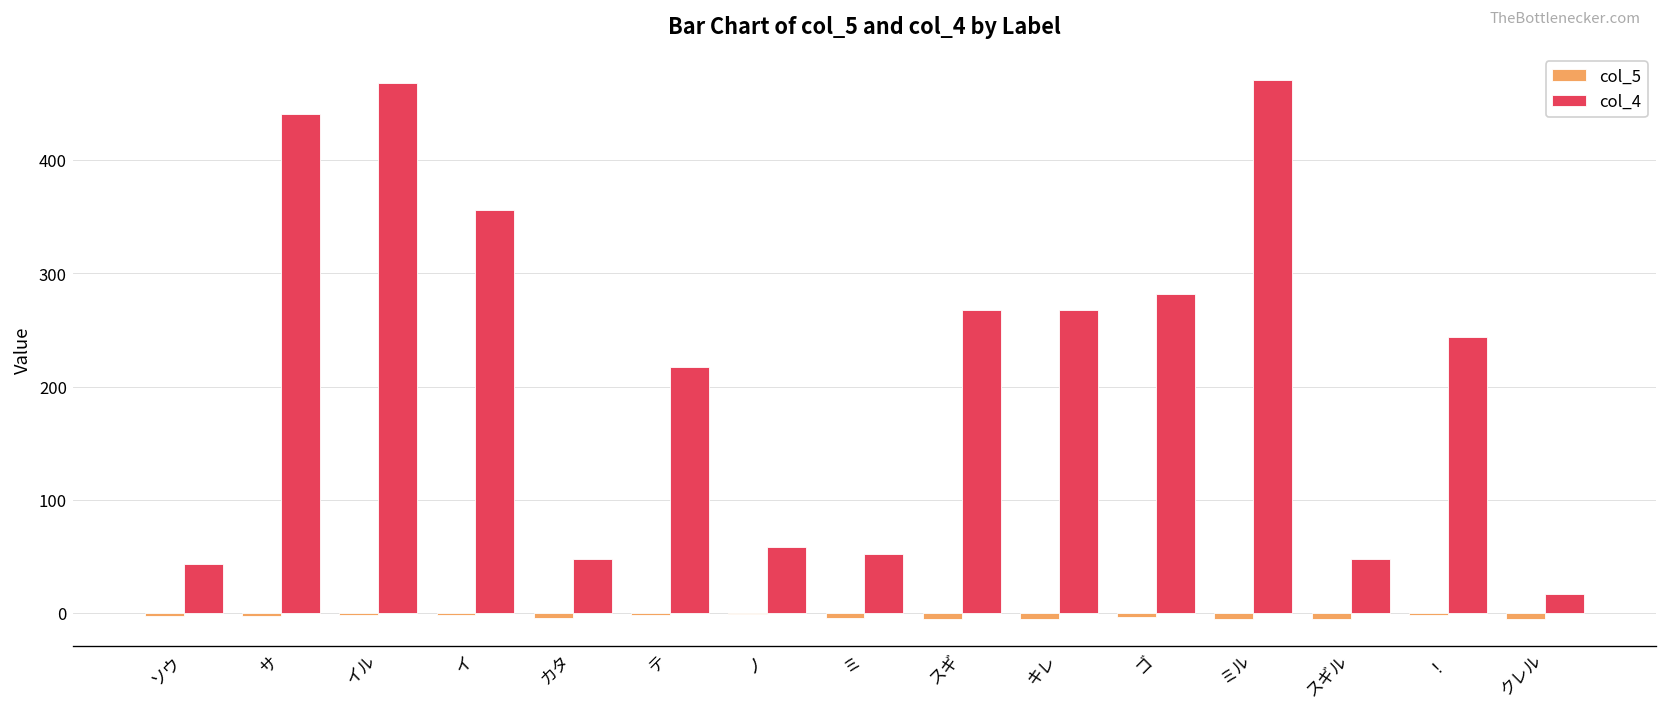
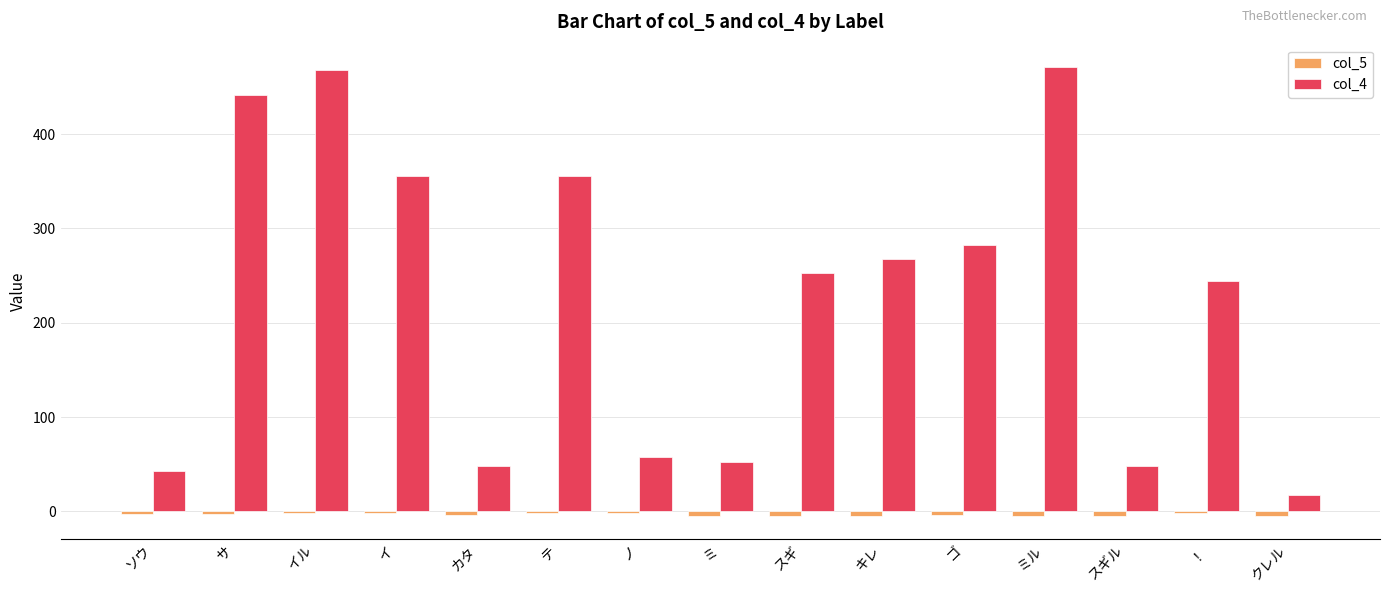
  {
    "col_5": {
      "サ": 0,
      "カタ": 0,
      "ミ": 0,
      "スギ": 0,
      "キレ": -10,
      "ゴ": 0,
      "ミル": -10,
      "スギル": -10,
      "クレル": -10
    },
    "col_4": {
      "ソウ": 40,
      "サ": 440,
      "イル": 470,
      "イ": 360,
      "カタ": 50,
-     "テ": 220,
+     "テ": 360,
      "ノ": 60,
      "ミ": 50,
-     "スギ": 270,
+     "スギ": 250,
      "キレ": 270,
      "ゴ": 280,
      "ミル": 470,
      "スギル": 50,
      "！": 240,
      "クレル": 20
    }
  }
